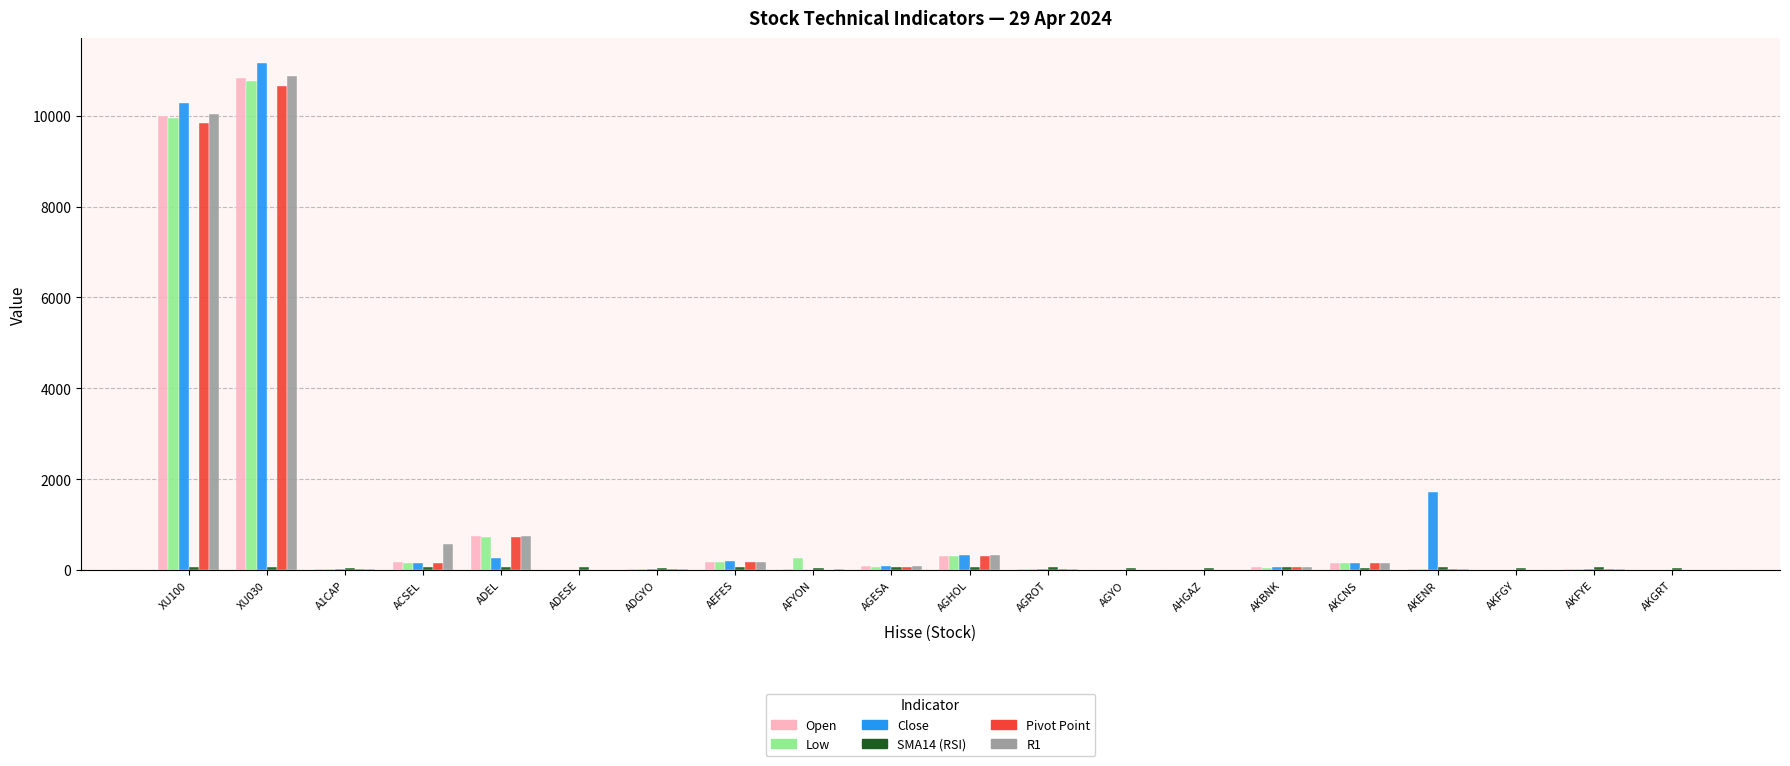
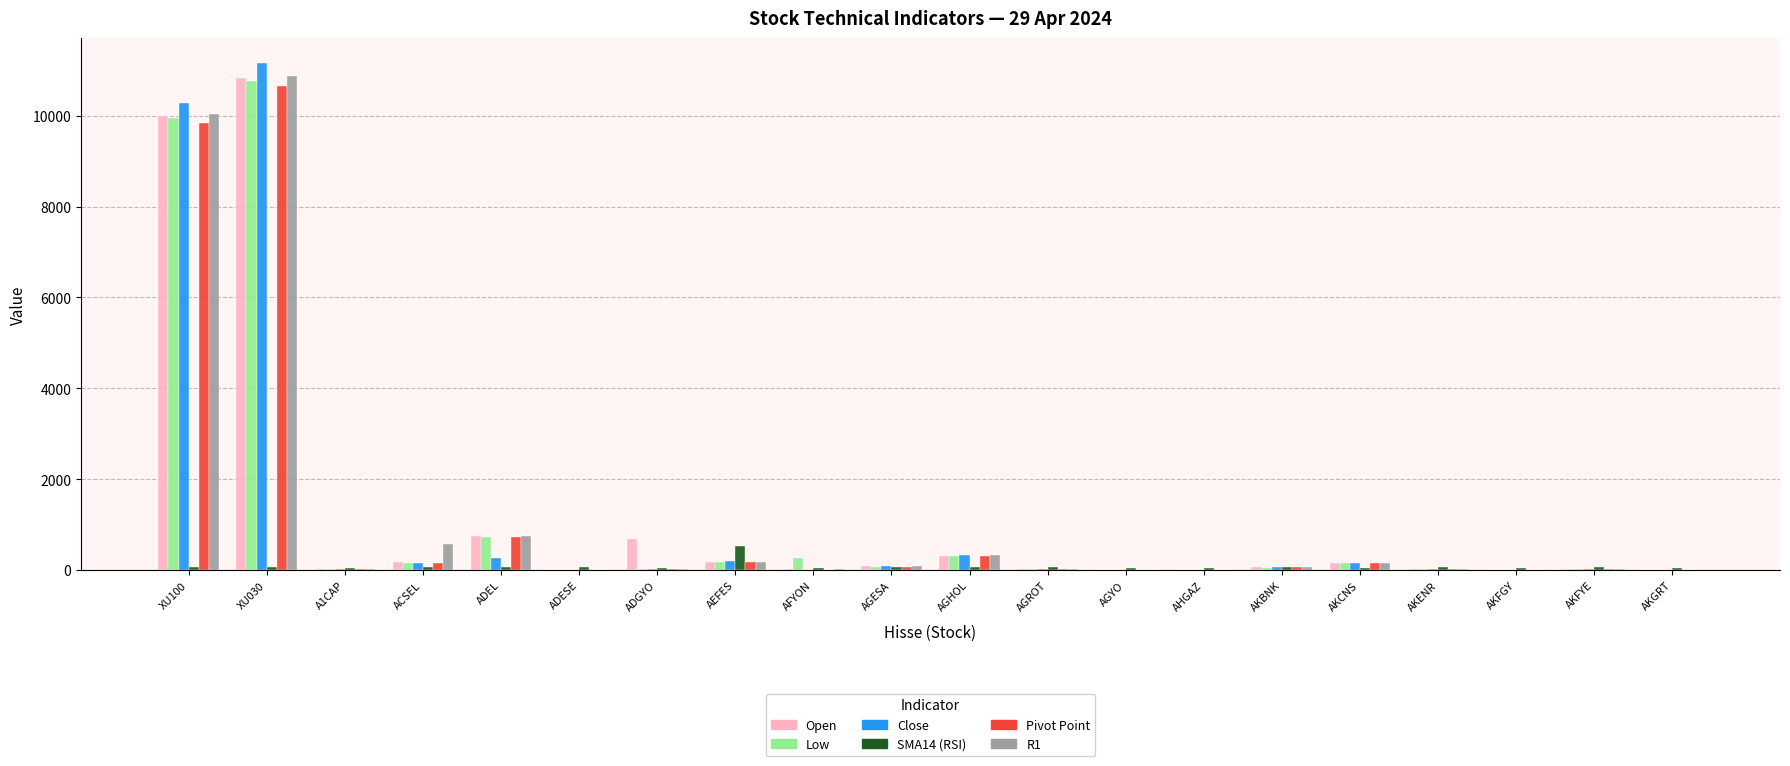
  {
    "Open": {
      "XU100": 10000,
      "XU030": 10800,
      "ACSEL": 200,
      "ADEL": 800,
-     "ADGYO": 0,
+     "ADGYO": 700,
      "AEFES": 200,
      "AGESA": 100,
      "AGHOL": 300,
      "AKBNK": 100,
      "AKCNS": 200
    },
    "Low": {
      "XU100": 9900,
      "XU030": 10800,
      "ACSEL": 200,
      "ADEL": 700,
      "AEFES": 200,
      "AFYON": 300,
      "AGESA": 100,
      "AGHOL": 300,
      "AKBNK": 100,
      "AKCNS": 100
    },
    "Close": {
      "XU100": 10300,
      "XU030": 11100,
      "ACSEL": 200,
      "ADEL": 300,
      "AEFES": 200,
      "AGESA": 100,
      "AGHOL": 300,
      "AKBNK": 100,
      "AKCNS": 200,
-     "AKENR": 1700
+     "AKENR": 0
    },
    "SMA14 (RSI)": {
      "XU100": 100,
      "XU030": 100,
      "ACSEL": 100,
      "ADEL": 100,
      "ADESE": 100,
-     "AEFES": 100,
+     "AEFES": 500,
      "AFYON": 100,
      "AGESA": 100,
      "AGHOL": 100,
      "AGROT": 100,
      "AGYO": 100,
      "AHGAZ": 100,
      "AKBNK": 100,
      "AKENR": 100,
      "AKFYE": 100,
      "AKGRT": 100
    },
    "Pivot Point": {
      "XU100": 9800,
      "XU030": 10700,
      "ACSEL": 200,
      "ADEL": 700,
      "AEFES": 200,
      "AGESA": 100,
      "AGHOL": 300,
      "AKBNK": 100,
      "AKCNS": 100
    },
    "R1": {
      "XU100": 10000,
      "XU030": 10900,
      "ACSEL": 600,
      "ADEL": 800,
      "AEFES": 200,
      "AGESA": 100,
      "AGHOL": 300,
      "AKBNK": 100,
      "AKCNS": 200
    }
  }
